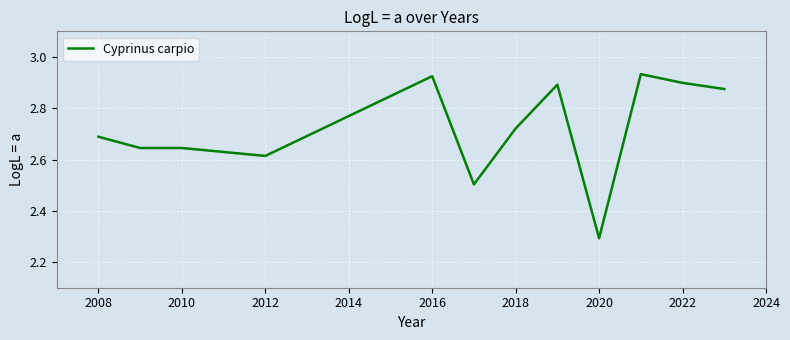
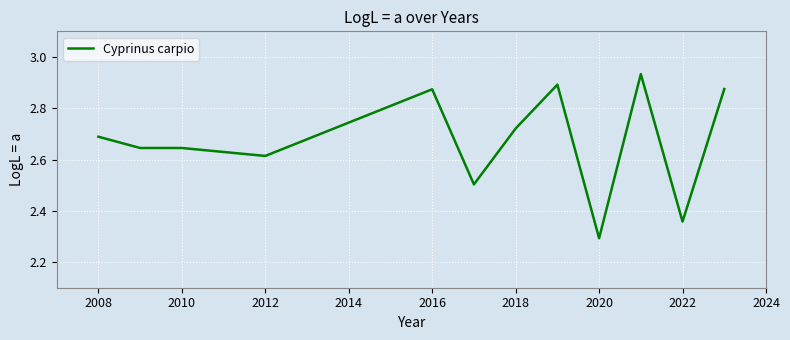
  {
    "2008": 2.69,
    "2010": 2.65,
    "2012": 2.61,
-   "2016": 2.93,
+   "2016": 2.87,
    "2018": 2.72,
    "2020": 2.29,
-   "2022": 2.90
+   "2022": 2.36
  }
